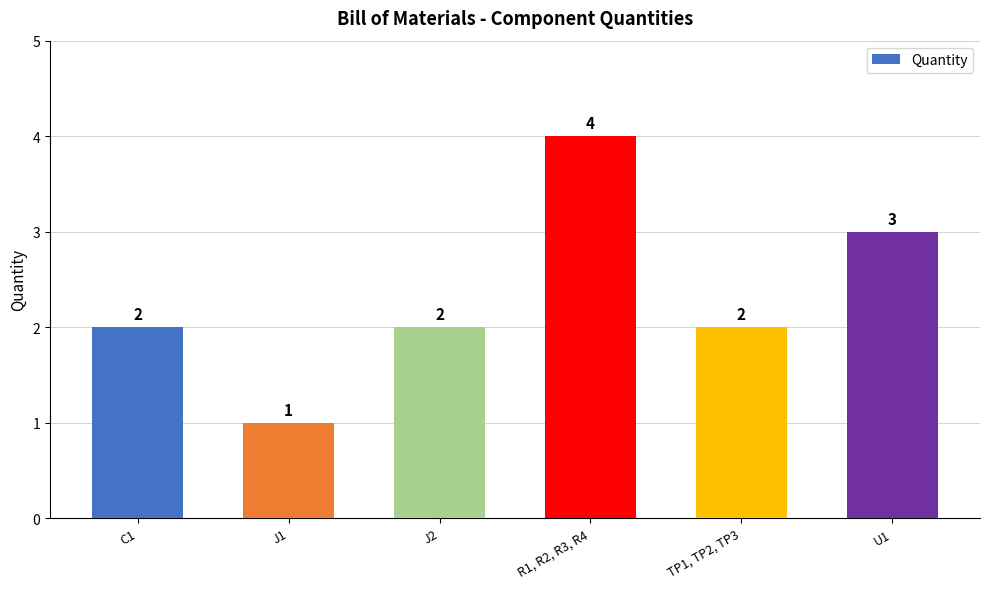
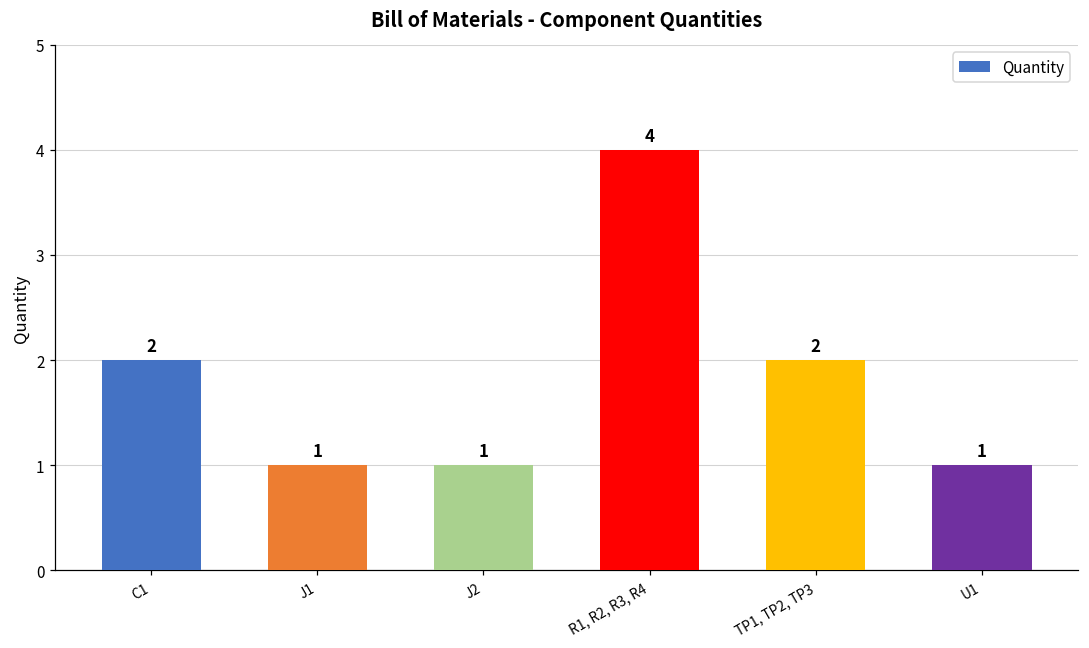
  {
    "C1": 2,
    "J1": 1,
-   "J2": 2,
+   "J2": 1,
    "R1, R2, R3, R4": 4,
    "TP1, TP2, TP3": 2,
-   "U1": 3
+   "U1": 1
  }
